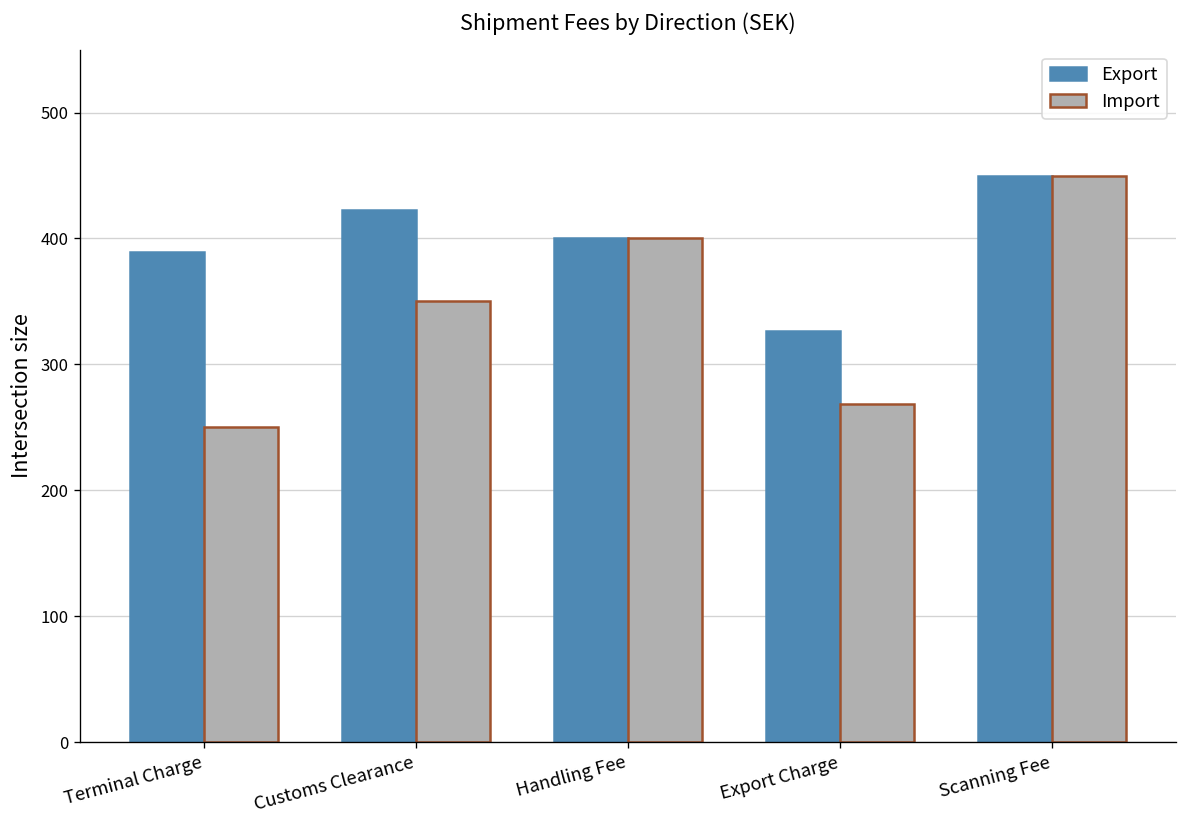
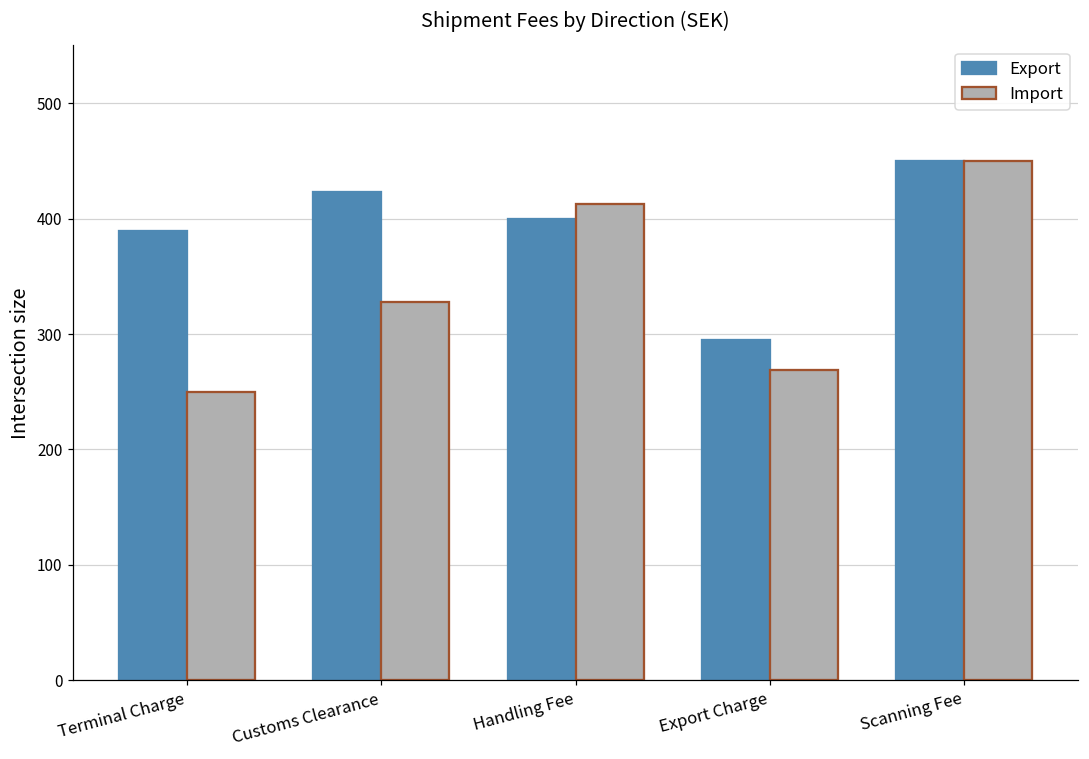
  {
    "Export": {
      "Terminal Charge": 389,
      "Customs Clearance": 423,
      "Handling Fee": 400,
-     "Export Charge": 326,
+     "Export Charge": 295,
      "Scanning Fee": 450
    },
    "Import": {
      "Terminal Charge": 250,
-     "Customs Clearance": 350,
-     "Handling Fee": 400,
+     "Customs Clearance": 328,
+     "Handling Fee": 413,
      "Export Charge": 269,
      "Scanning Fee": 450
    }
  }
